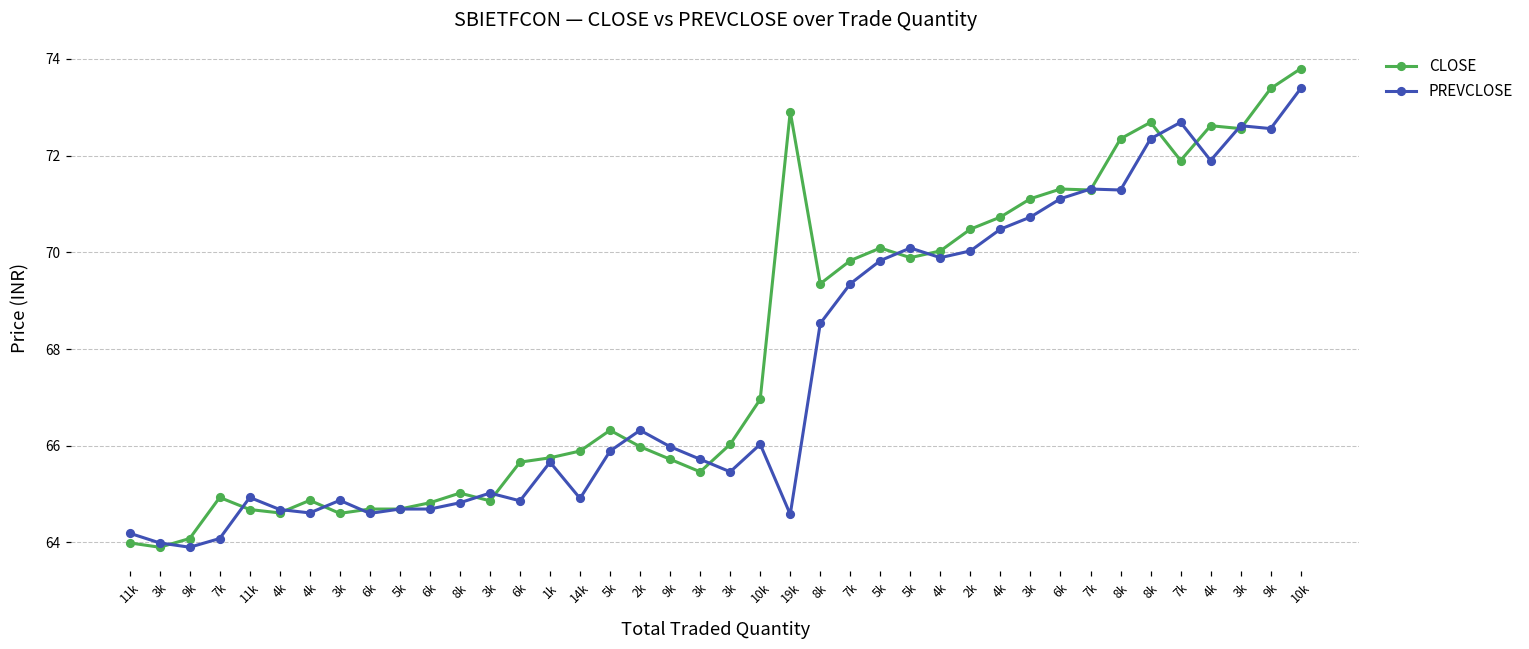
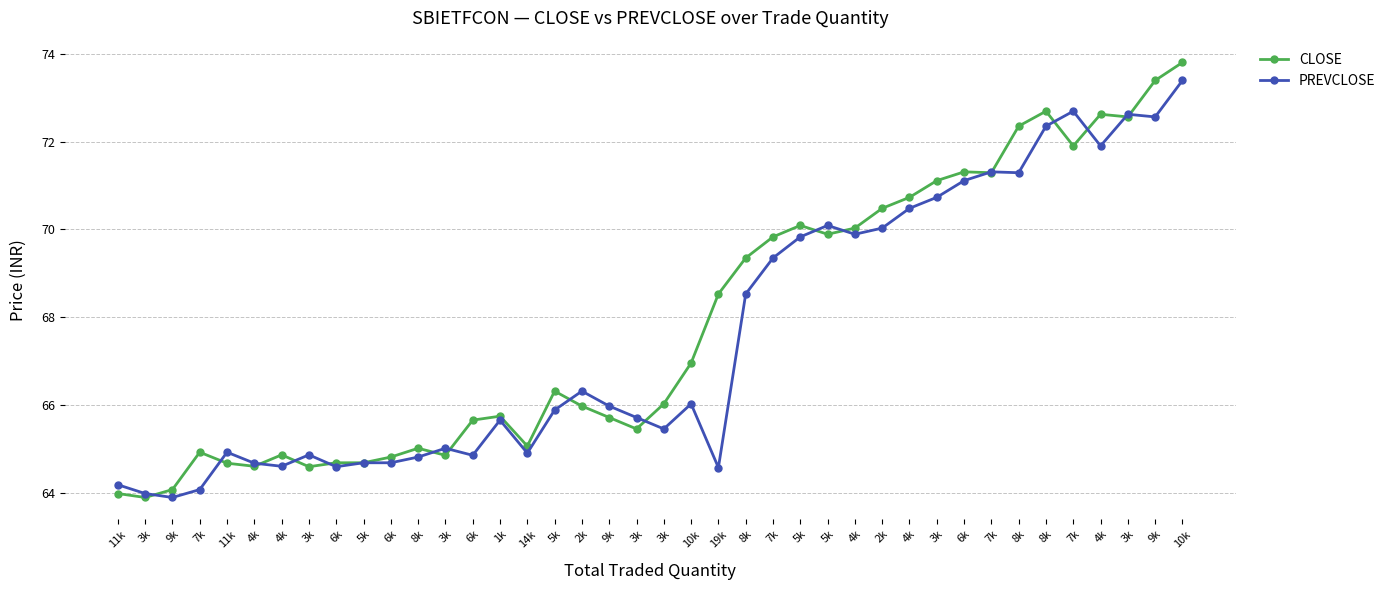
  {
    "CLOSE": {
      "1k": 65.8,
-     "14k": 65.9,
-     "19k": 72.9
+     "14k": 65.1,
+     "19k": 68.5
    },
    "PREVCLOSE": {
      "1k": 65.7,
      "14k": 64.9,
      "19k": 64.6
    }
  }
